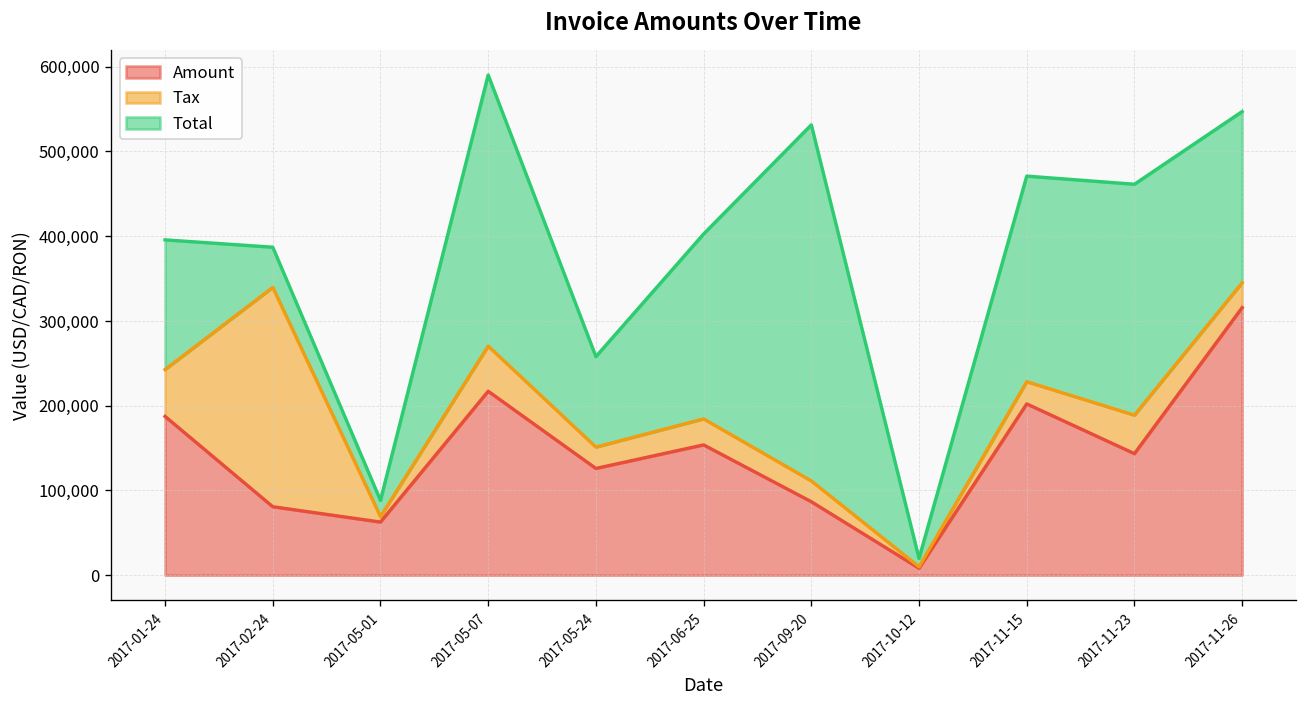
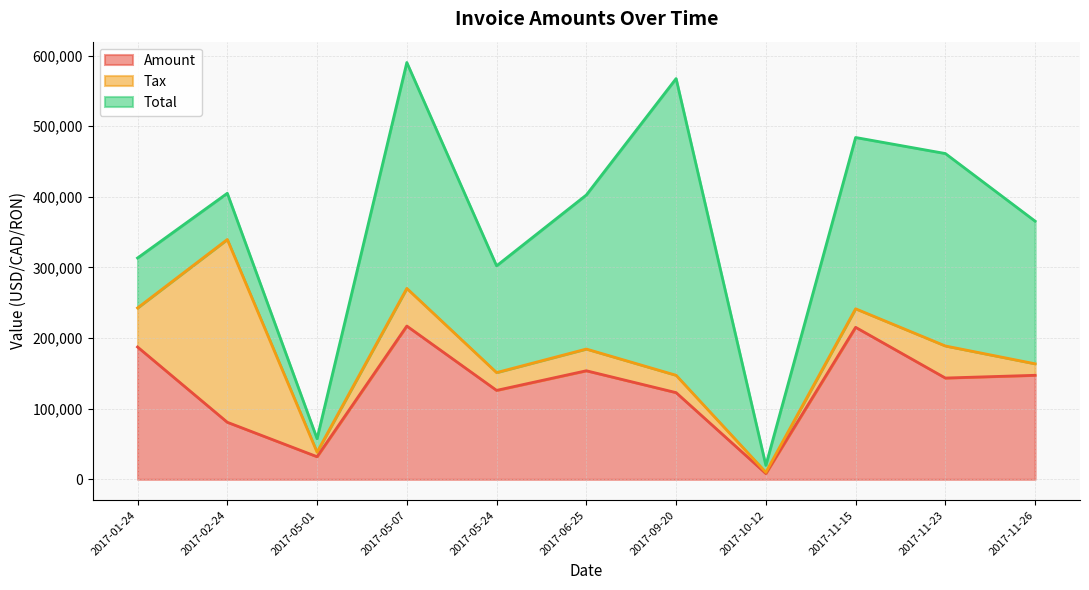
  {
    "Amount": {
      "2017-01-24": "190,000",
      "2017-02-24": "80,000",
-     "2017-05-01": "60,000",
+     "2017-05-01": "30,000",
      "2017-05-07": "220,000",
      "2017-05-24": "130,000",
      "2017-06-25": "150,000",
-     "2017-09-20": "90,000",
-     "2017-11-15": "200,000",
+     "2017-09-20": "120,000",
+     "2017-11-15": "220,000",
      "2017-11-23": "140,000",
-     "2017-11-26": "320,000"
+     "2017-11-26": "150,000"
    },
    "Tax": {
      "2017-01-24": "60,000",
      "2017-02-24": "260,000",
      "2017-05-01": "10,000",
      "2017-05-07": "50,000",
      "2017-05-24": "30,000",
      "2017-06-25": "30,000",
      "2017-09-20": "20,000",
      "2017-11-15": "30,000",
      "2017-11-23": "50,000",
-     "2017-11-26": "30,000"
+     "2017-11-26": "20,000"
    },
    "Total": {
-     "2017-01-24": "150,000",
-     "2017-02-24": "50,000",
+     "2017-01-24": "70,000",
+     "2017-02-24": "70,000",
      "2017-05-01": "20,000",
      "2017-05-07": "320,000",
-     "2017-05-24": "110,000",
+     "2017-05-24": "150,000",
      "2017-06-25": "220,000",
      "2017-09-20": "420,000",
      "2017-10-12": "10,000",
      "2017-11-15": "240,000",
      "2017-11-23": "270,000",
      "2017-11-26": "200,000"
    }
  }
